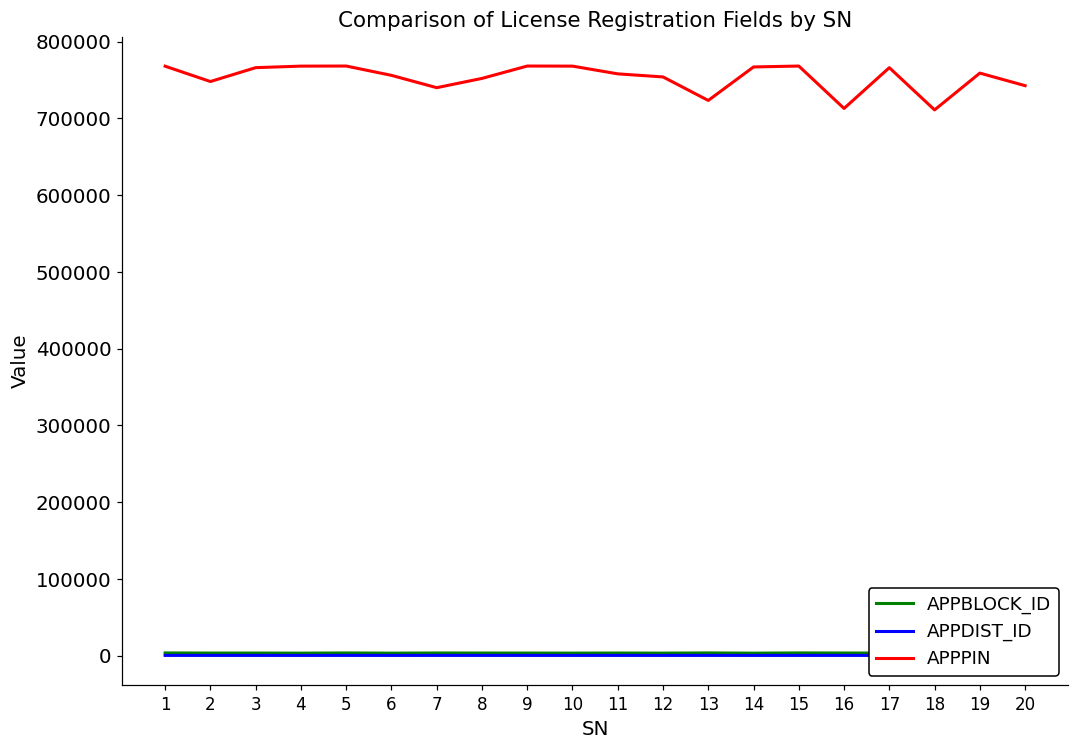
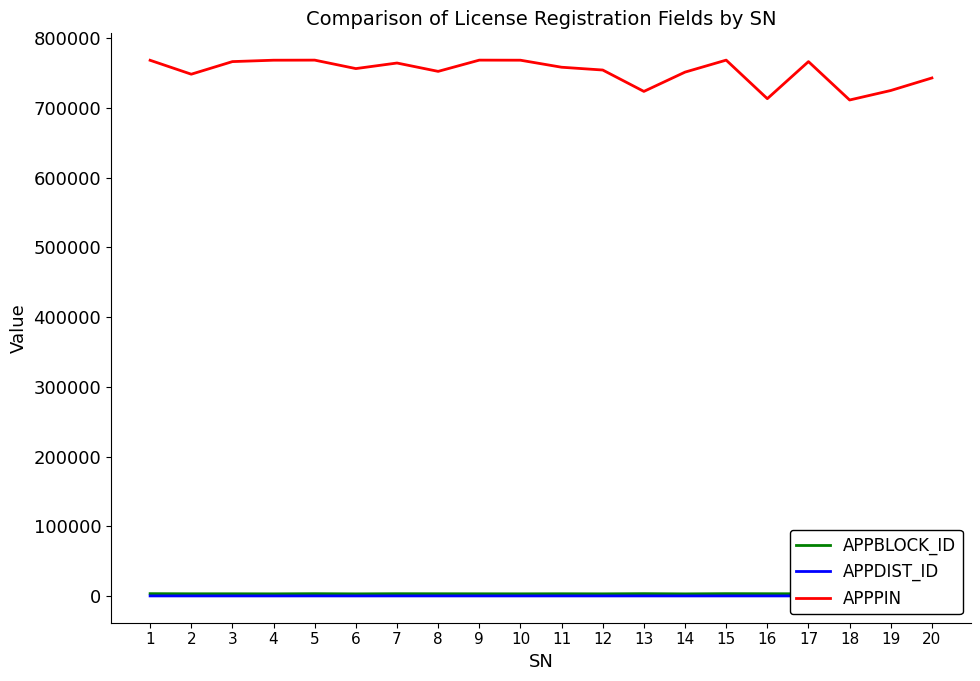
  {
    "APPPIN": {
      "1": 770000,
      "2": 750000,
      "3": 770000,
      "4": 770000,
      "5": 770000,
      "6": 760000,
-     "7": 740000,
+     "7": 760000,
      "8": 750000,
      "9": 770000,
      "10": 770000,
      "11": 760000,
      "12": 750000,
      "13": 720000,
-     "14": 770000,
+     "14": 750000,
      "15": 770000,
      "16": 710000,
      "17": 770000,
      "18": 710000,
-     "19": 760000,
+     "19": 720000,
      "20": 740000
    }
  }
